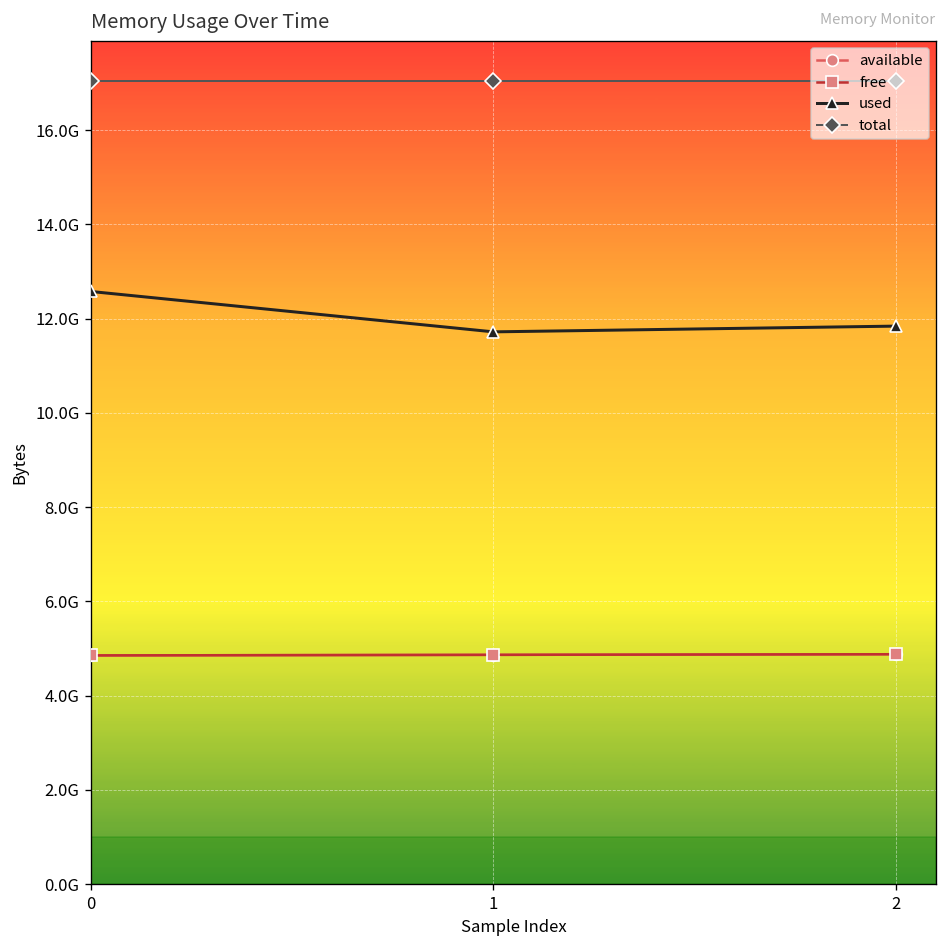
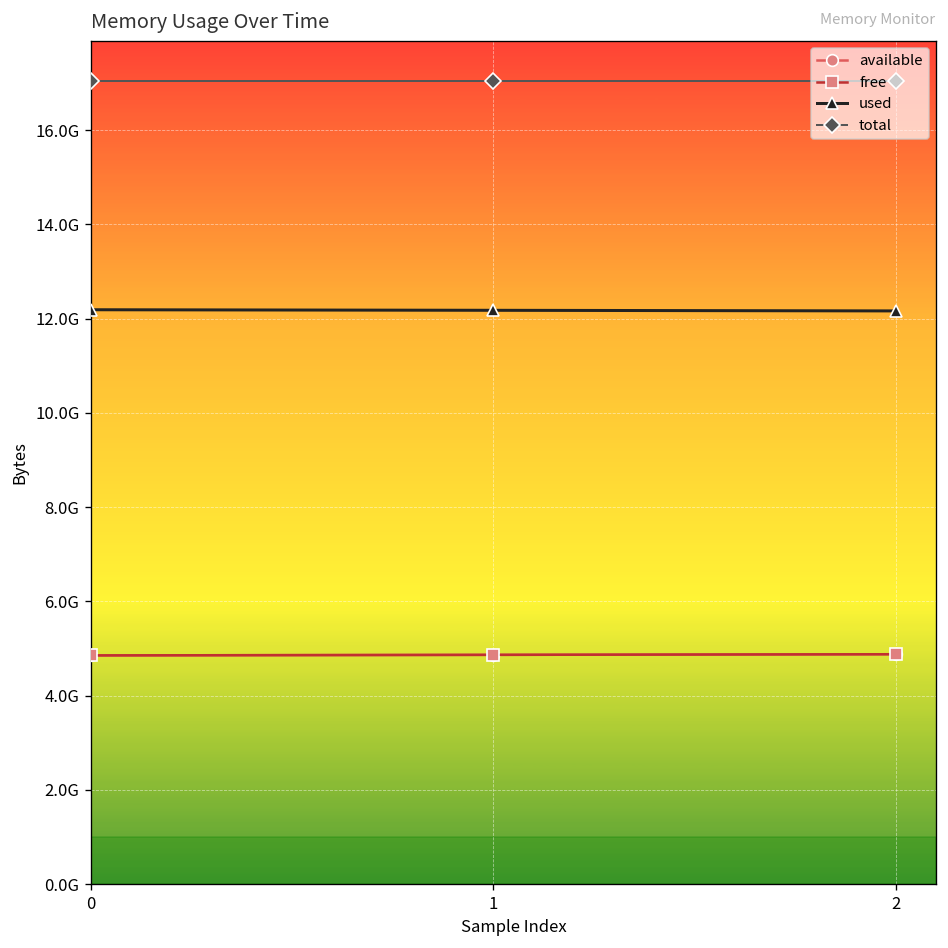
  {
    "free": {
      "0": 4900000000,
      "1": 4900000000,
      "2": 4900000000
    },
    "used": {
-     "0": 12600000000,
-     "1": 11700000000,
-     "2": 11800000000
+     "0": 12200000000,
+     "1": 12200000000,
+     "2": 12200000000
    },
    "total": {
      "0": 17000000000,
      "1": 17000000000
    }
  }
